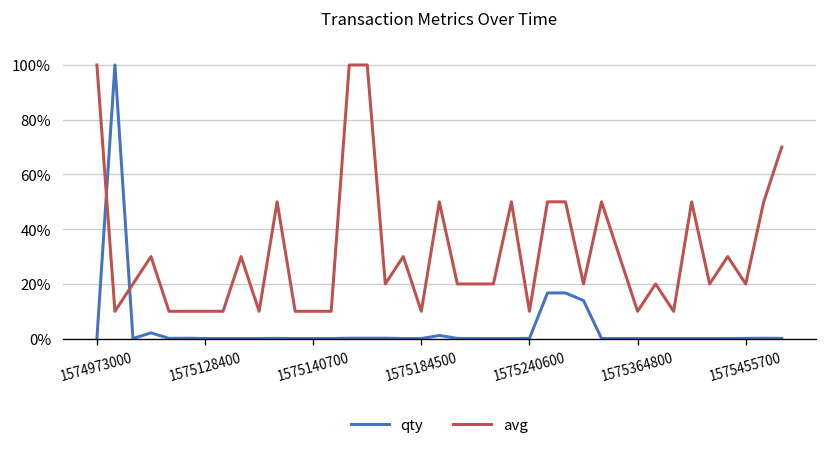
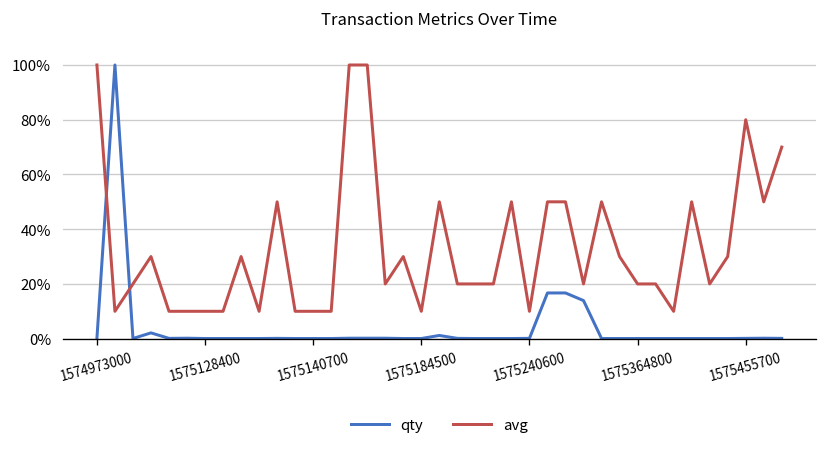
  {
    "qty": {
      "1574973000": "0%",
      "1575128400": "0%",
      "1575140700": "0%",
      "1575184500": "0%",
      "1575240600": "0%",
      "1575364800": "0%",
      "1575455700": "0%"
    },
    "avg": {
      "1574973000": "100%",
      "1575128400": "10%",
      "1575140700": "10%",
      "1575184500": "10%",
      "1575240600": "10%",
-     "1575364800": "10%",
-     "1575455700": "20%"
+     "1575364800": "20%",
+     "1575455700": "80%"
    }
  }
